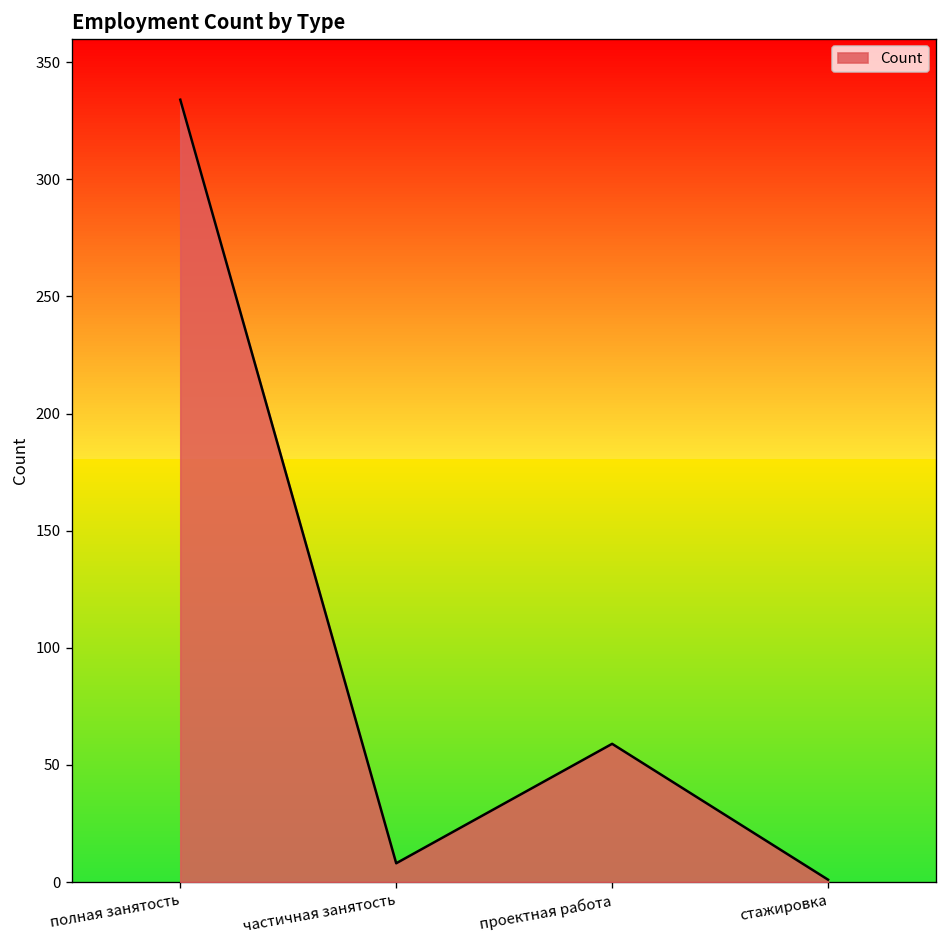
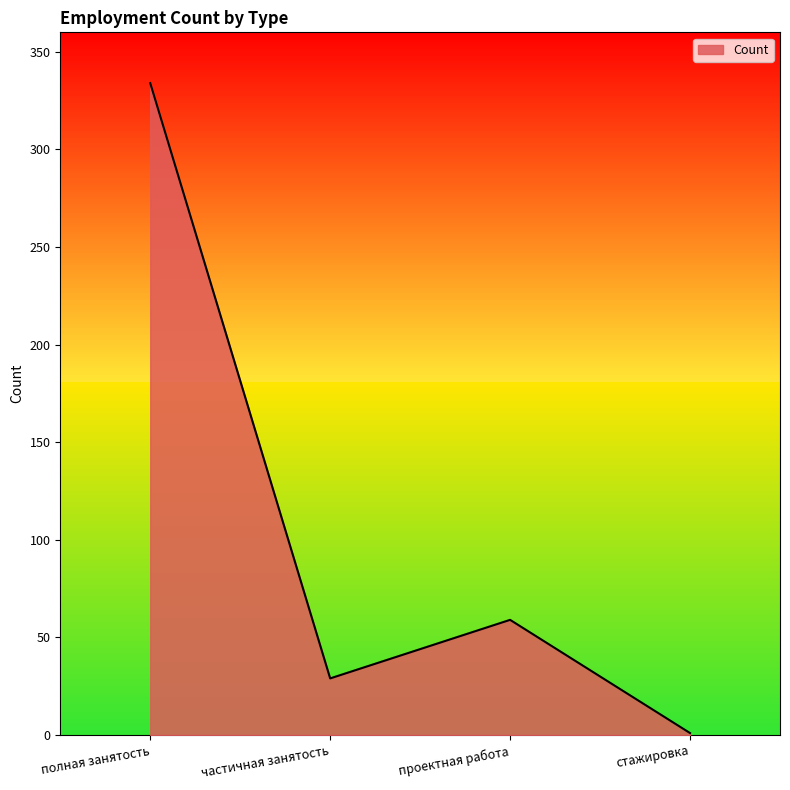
  {
    "полная занятость": 334,
-   "частичная занятость": 8,
+   "частичная занятость": 29,
    "проектная работа": 59,
    "стажировка": 1
  }
